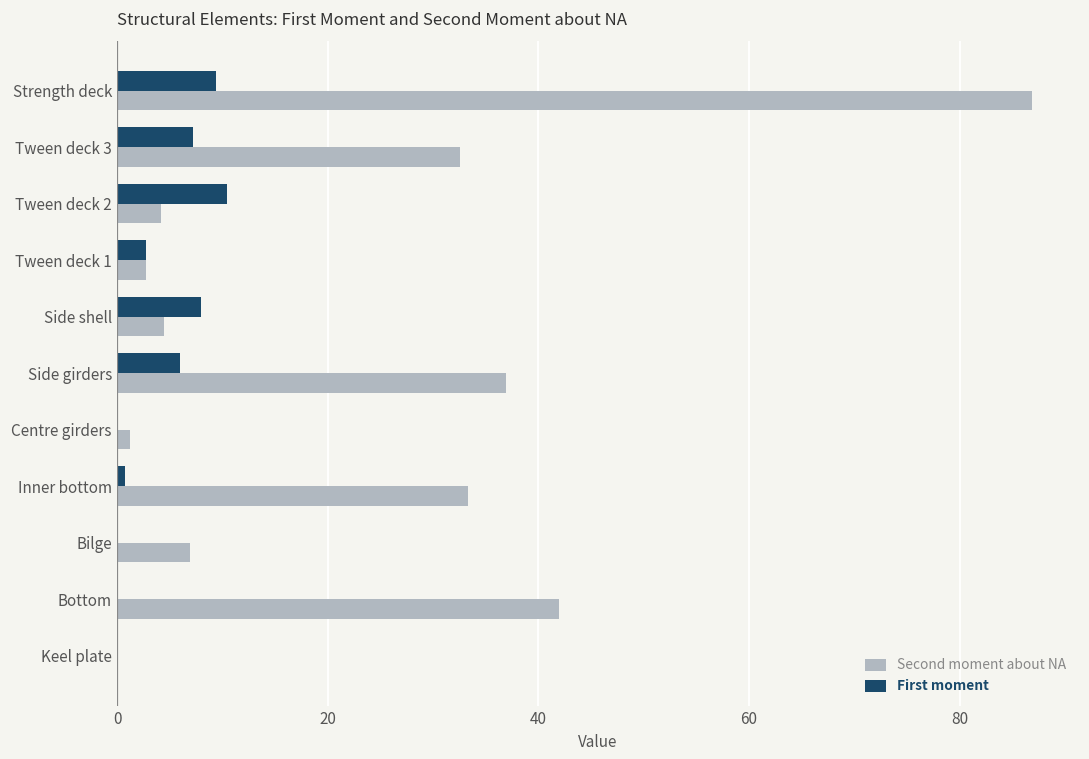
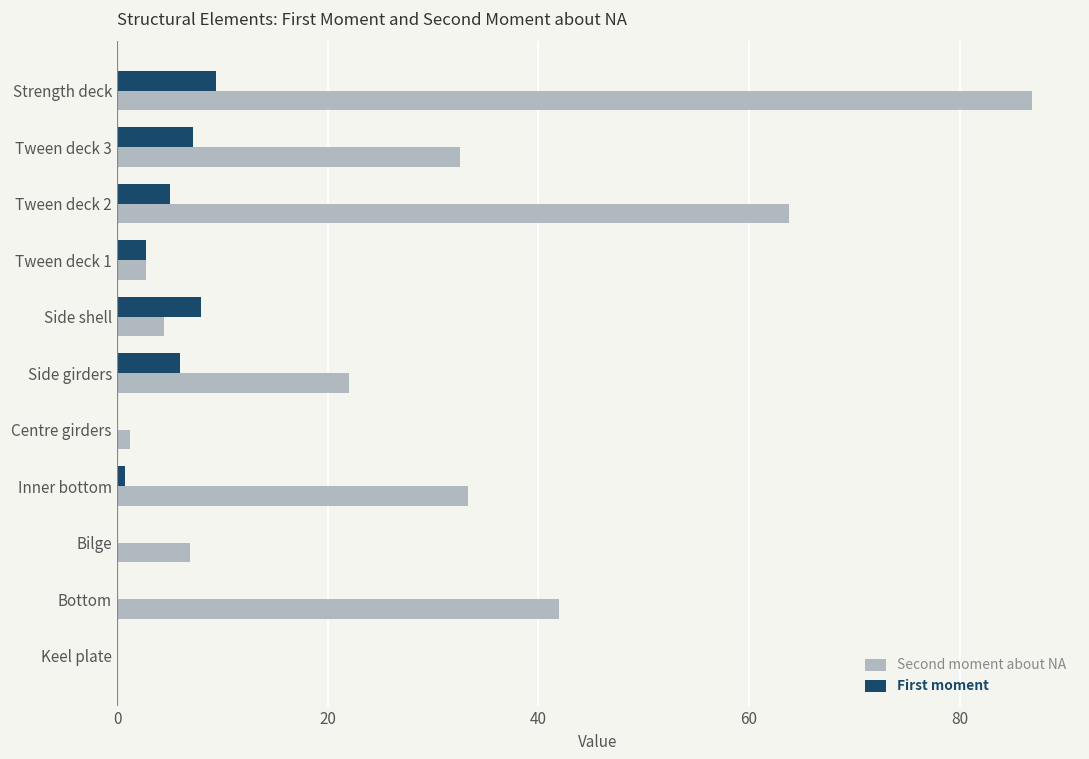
  {
    "Second moment about NA": {
      "Strength deck": 87,
      "Tween deck 3": 33,
-     "Tween deck 2": 4,
+     "Tween deck 2": 64,
      "Tween deck 1": 3,
      "Side shell": 4,
-     "Side girders": 37,
+     "Side girders": 22,
      "Centre girders": 1,
      "Inner bottom": 33,
      "Bilge": 7,
      "Bottom": 42
    },
    "First moment": {
      "Strength deck": 9,
      "Tween deck 3": 7,
-     "Tween deck 2": 10,
+     "Tween deck 2": 5,
      "Tween deck 1": 3,
      "Side shell": 8,
      "Side girders": 6,
      "Inner bottom": 1,
      "Bottom": 0,
      "Keel plate": 0
    }
  }
